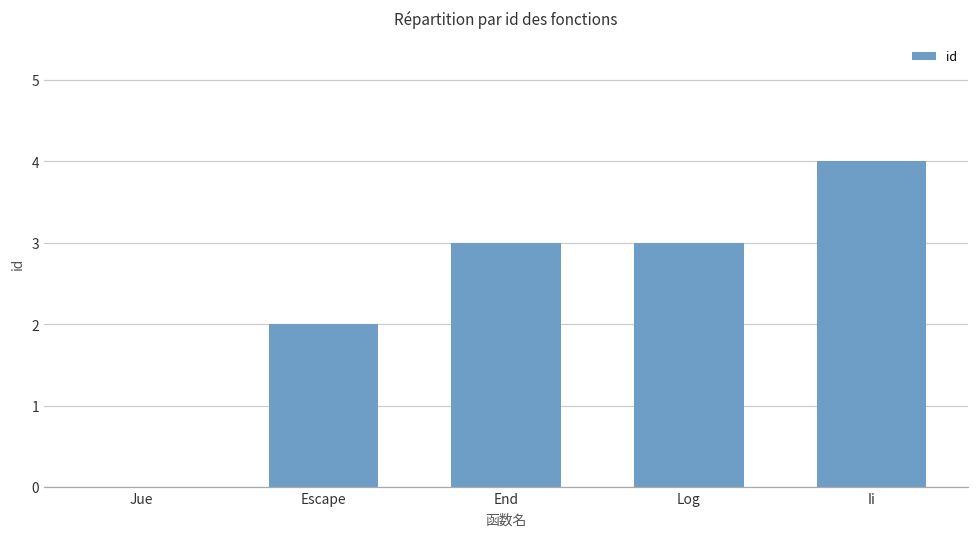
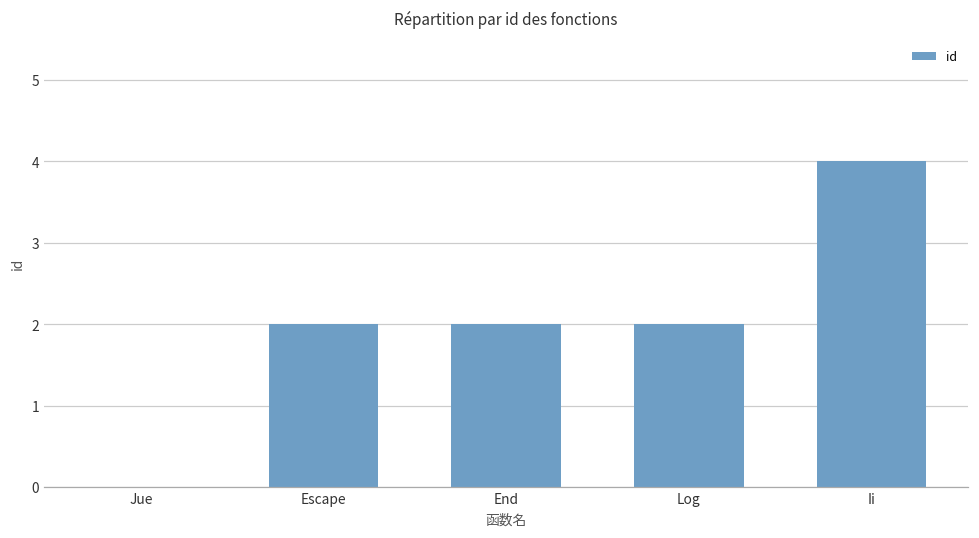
  {
    "Jue": 0,
    "Escape": 2,
-   "End": 3,
-   "Log": 3,
+   "End": 2,
+   "Log": 2,
    "Ii": 4
  }
